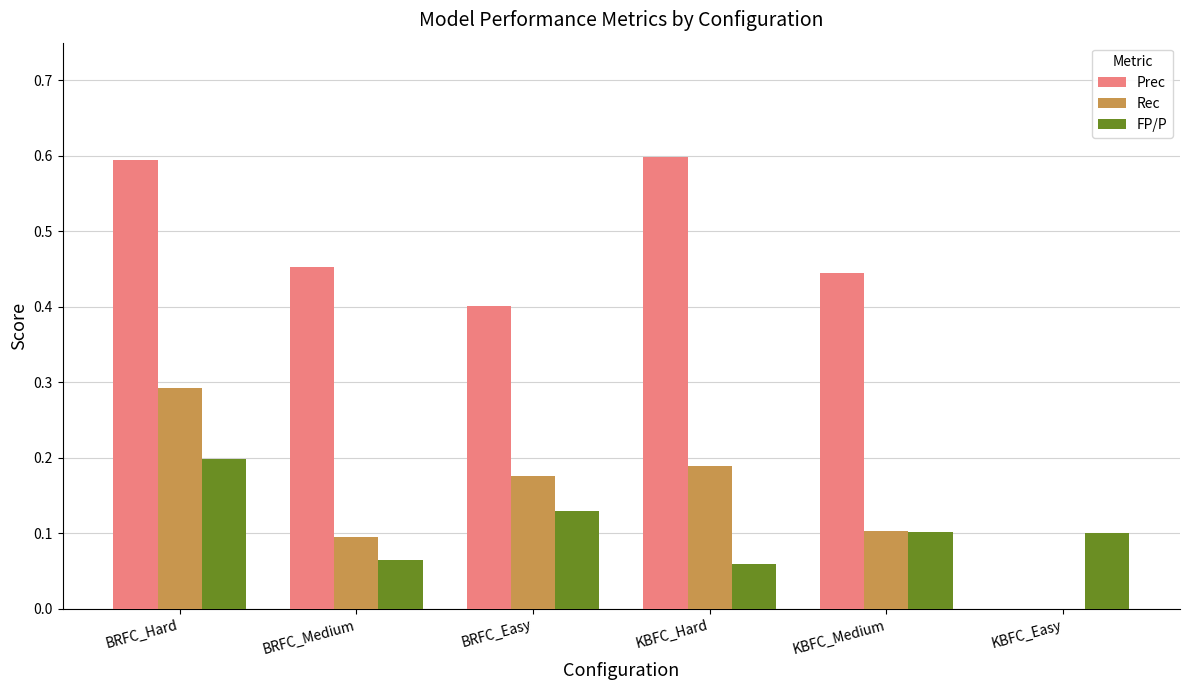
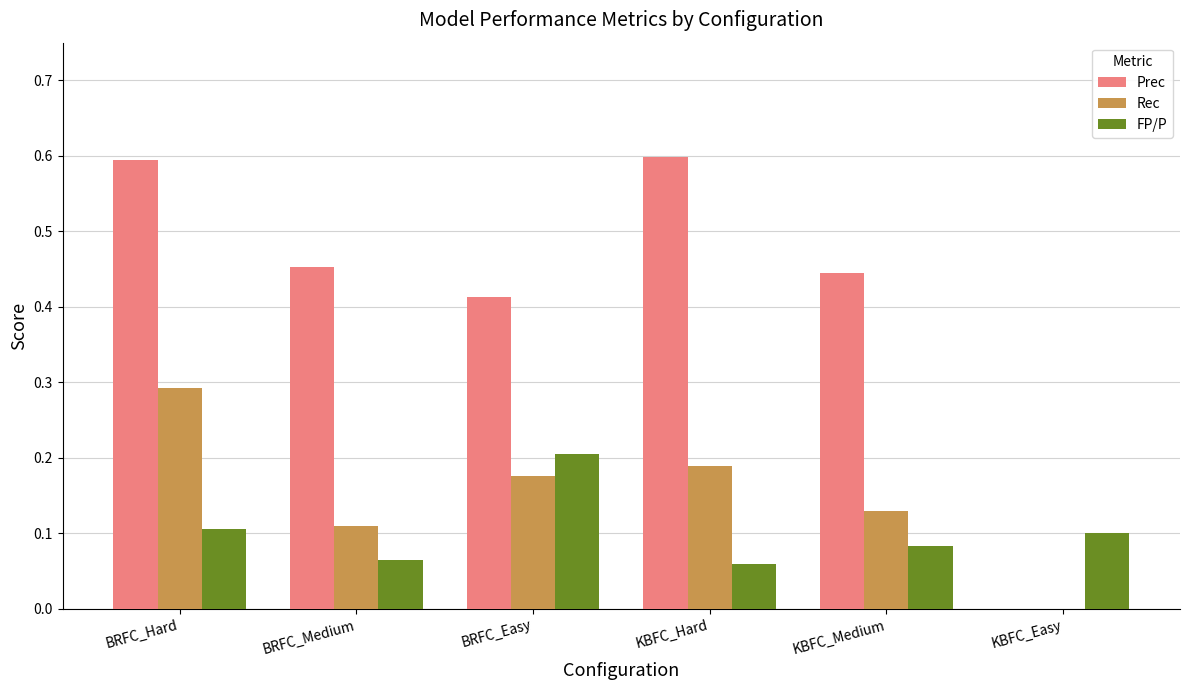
  {
    "Prec": {
      "BRFC_Hard": 0.59,
      "BRFC_Medium": 0.45,
-     "BRFC_Easy": 0.40,
+     "BRFC_Easy": 0.41,
      "KBFC_Hard": 0.60,
      "KBFC_Medium": 0.44,
      "KBFC_Easy": 0.00
    },
    "Rec": {
      "BRFC_Hard": 0.29,
-     "BRFC_Medium": 0.10,
+     "BRFC_Medium": 0.11,
      "BRFC_Easy": 0.18,
      "KBFC_Hard": 0.19,
-     "KBFC_Medium": 0.10,
+     "KBFC_Medium": 0.13,
      "KBFC_Easy": 0.00
    },
    "FP/P": {
-     "BRFC_Hard": 0.20,
+     "BRFC_Hard": 0.11,
      "BRFC_Medium": 0.06,
-     "BRFC_Easy": 0.13,
+     "BRFC_Easy": 0.21,
      "KBFC_Hard": 0.06,
-     "KBFC_Medium": 0.10,
+     "KBFC_Medium": 0.08,
      "KBFC_Easy": 0.10
    }
  }
